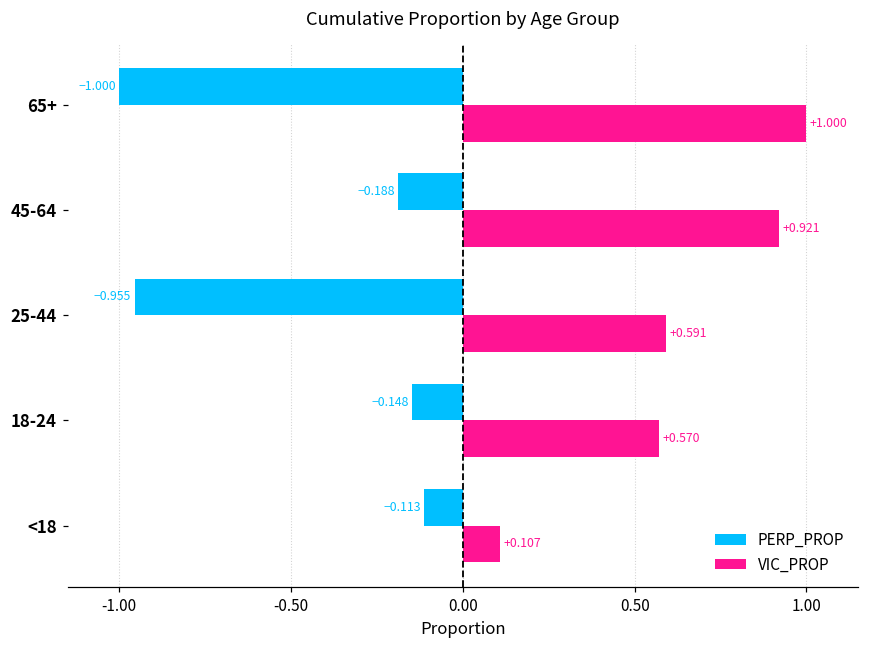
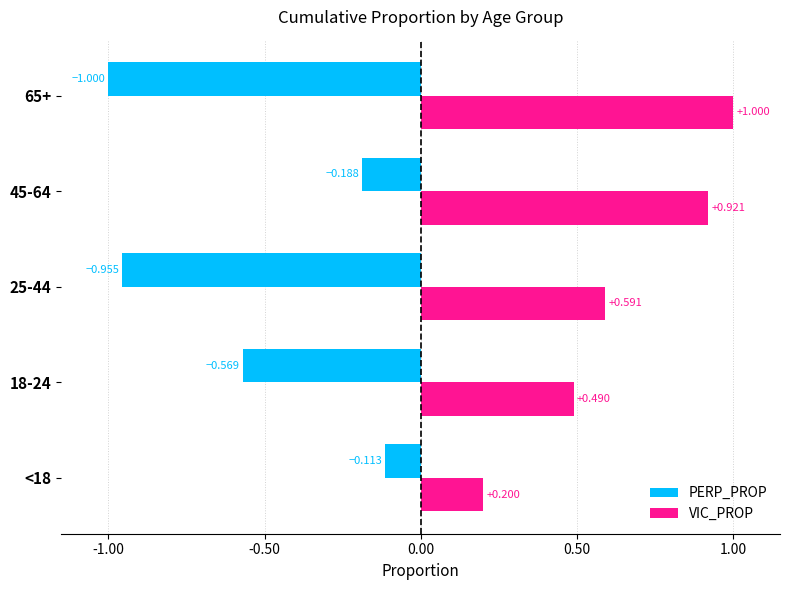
  {
    "PERP_PROP": {
      "65+": "-1.000",
      "45-64": "-0.188",
      "25-44": "-0.955",
-     "18-24": "-0.148",
+     "18-24": "-0.569",
      "<18": "-0.113"
    },
    "VIC_PROP": {
      "65+": "+1.000",
      "45-64": "+0.921",
      "25-44": "+0.591",
-     "18-24": "+0.570",
-     "<18": "+0.107"
+     "18-24": "+0.490",
+     "<18": "+0.200"
    }
  }
